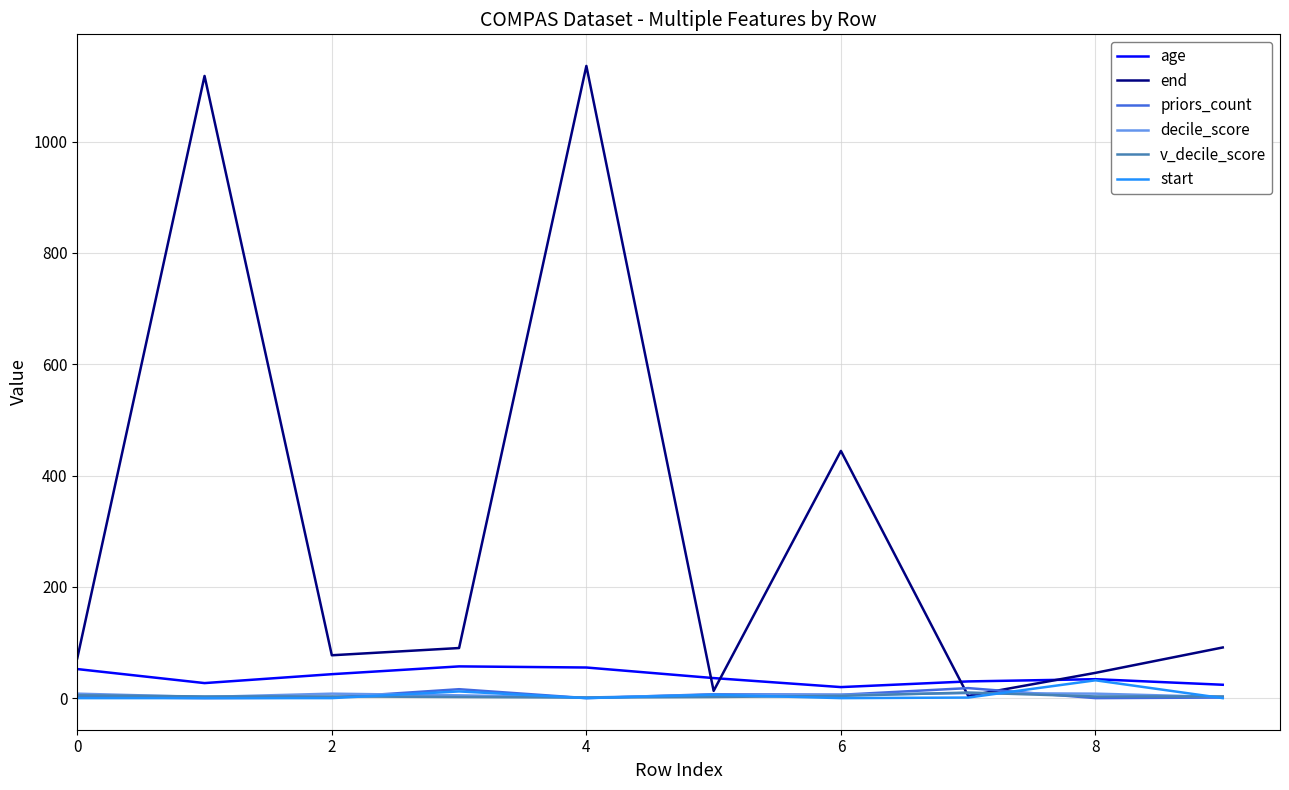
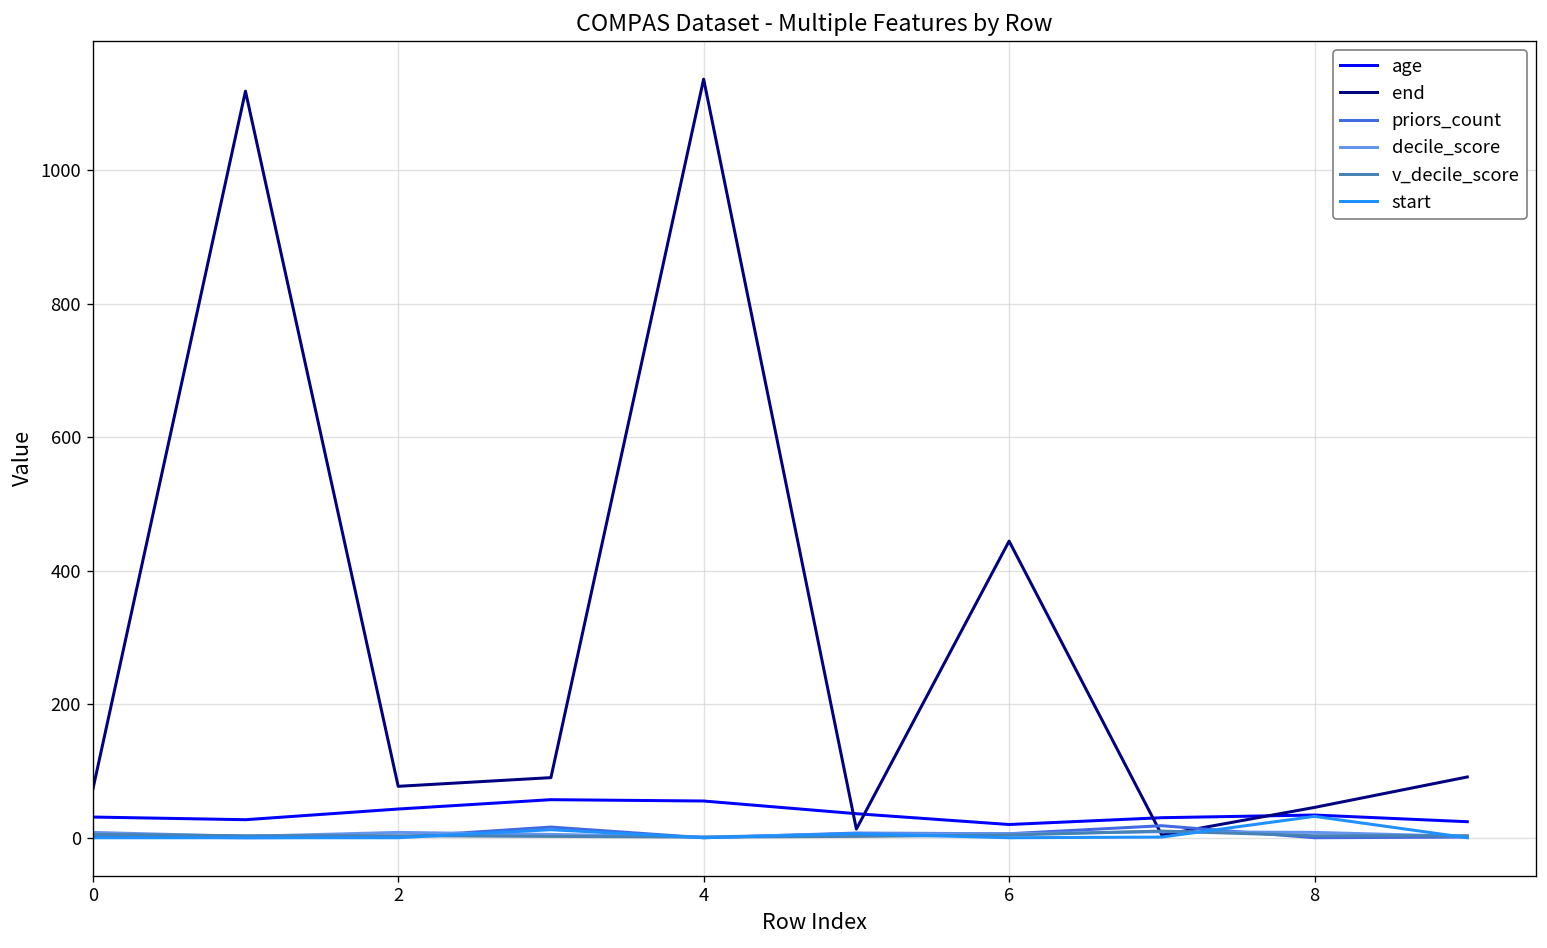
  {
    "age": {
-     "0": 50,
+     "0": 30,
      "2": 40,
      "4": 60,
      "6": 20
    },
    "end": {
      "0": 70,
      "2": 80,
      "4": 1140,
      "6": 440,
      "8": 50
    }
  }
